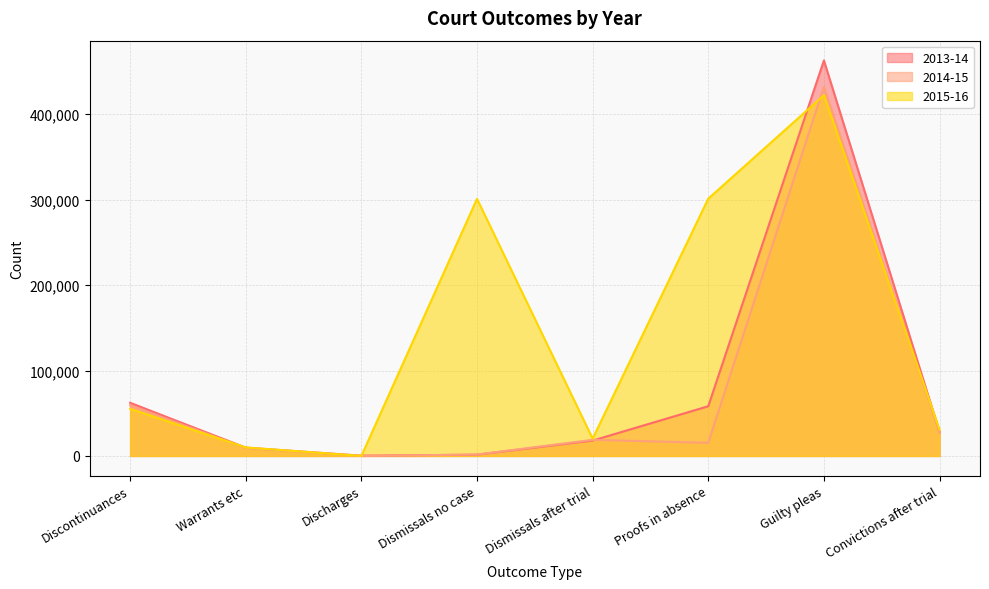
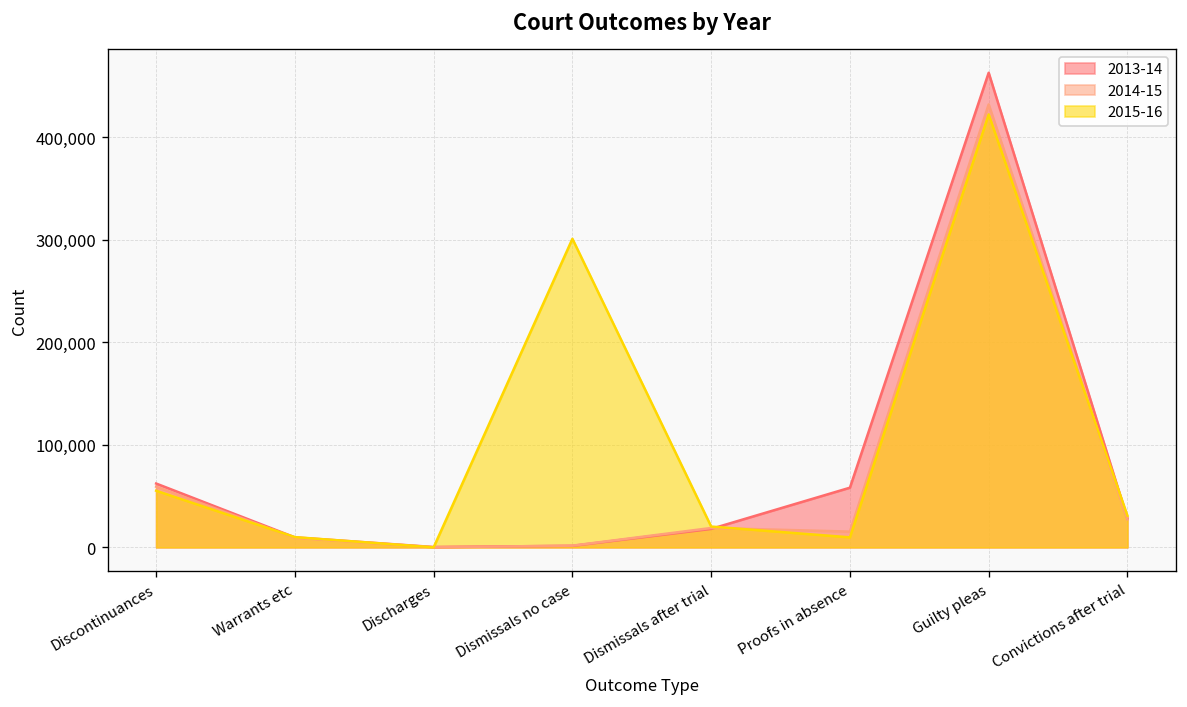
  {
    "2015-16": {
      "Discontinuances": "60,000",
      "Dismissals no case": "300,000",
-     "Proofs in absence": "300,000",
+     "Proofs in absence": "10,000",
      "Guilty pleas": "420,000"
    }
  }
